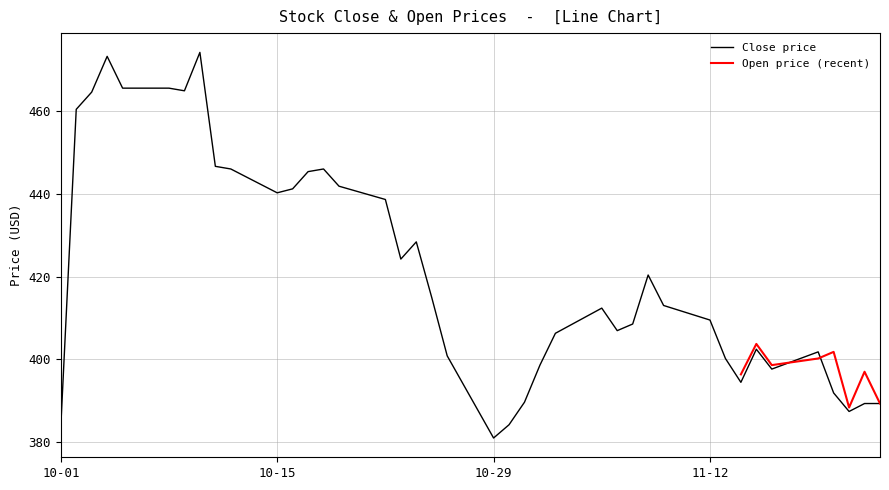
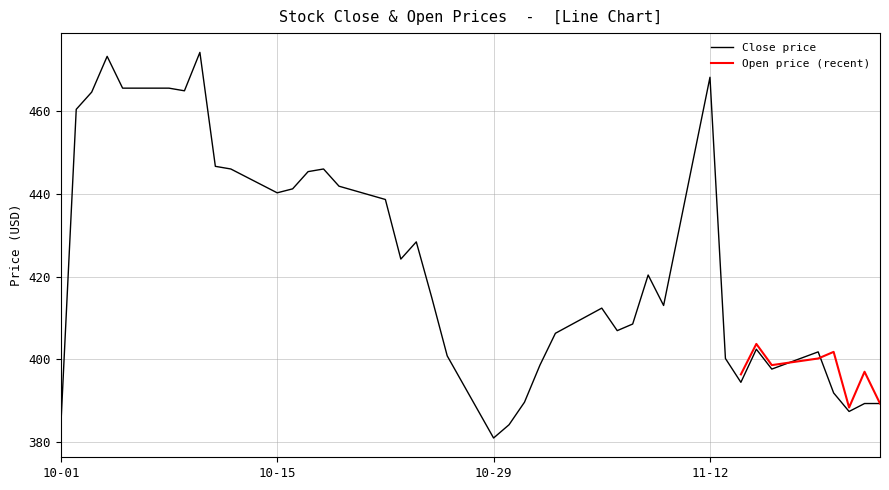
  {
    "Close price": {
      "10-01": 384,
      "10-15": 440,
      "10-29": 381,
-     "11-12": 410
+     "11-12": 468
    }
  }
